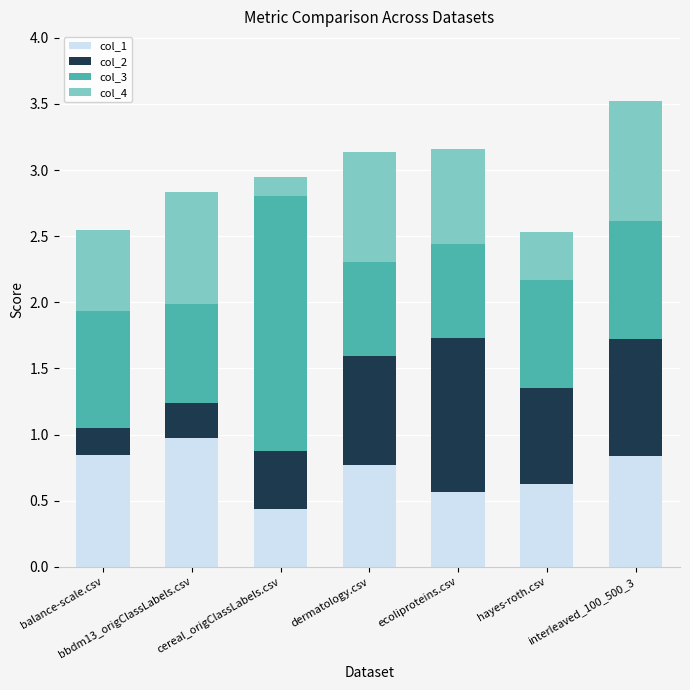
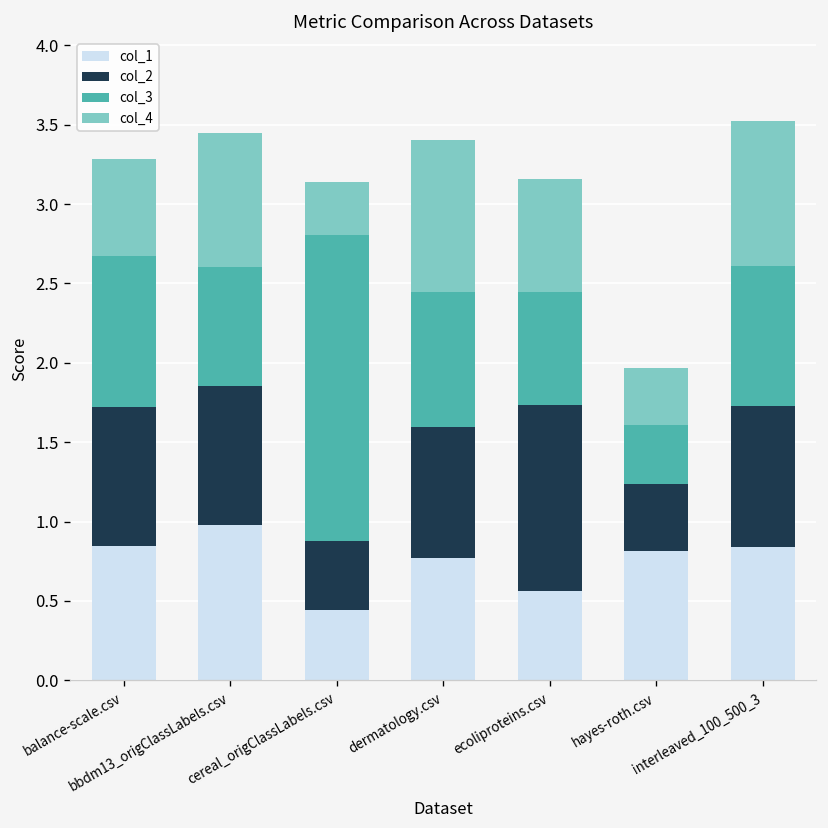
  {
    "col_1": {
      "balance-scale.csv": 0.85,
      "bbdm13_origClassLabels.csv": 0.98,
      "cereal_origClassLabels.csv": 0.44,
      "dermatology.csv": 0.77,
      "ecoliproteins.csv": 0.56,
-     "hayes-roth.csv": 0.63,
+     "hayes-roth.csv": 0.82,
      "interleaved_100_500_3": 0.84
    },
    "col_2": {
-     "balance-scale.csv": 0.20,
-     "bbdm13_origClassLabels.csv": 0.26,
+     "balance-scale.csv": 0.87,
+     "bbdm13_origClassLabels.csv": 0.88,
      "cereal_origClassLabels.csv": 0.44,
      "dermatology.csv": 0.83,
      "ecoliproteins.csv": 1.17,
-     "hayes-roth.csv": 0.72,
+     "hayes-roth.csv": 0.42,
      "interleaved_100_500_3": 0.89
    },
    "col_3": {
-     "balance-scale.csv": 0.88,
+     "balance-scale.csv": 0.95,
      "bbdm13_origClassLabels.csv": 0.75,
      "cereal_origClassLabels.csv": 1.93,
-     "dermatology.csv": 0.71,
+     "dermatology.csv": 0.85,
      "ecoliproteins.csv": 0.71,
-     "hayes-roth.csv": 0.82,
+     "hayes-roth.csv": 0.37,
      "interleaved_100_500_3": 0.89
    },
    "col_4": {
      "balance-scale.csv": 0.61,
      "bbdm13_origClassLabels.csv": 0.85,
-     "cereal_origClassLabels.csv": 0.15,
-     "dermatology.csv": 0.83,
+     "cereal_origClassLabels.csv": 0.34,
+     "dermatology.csv": 0.96,
      "ecoliproteins.csv": 0.71,
      "hayes-roth.csv": 0.36,
      "interleaved_100_500_3": 0.91
    }
  }
